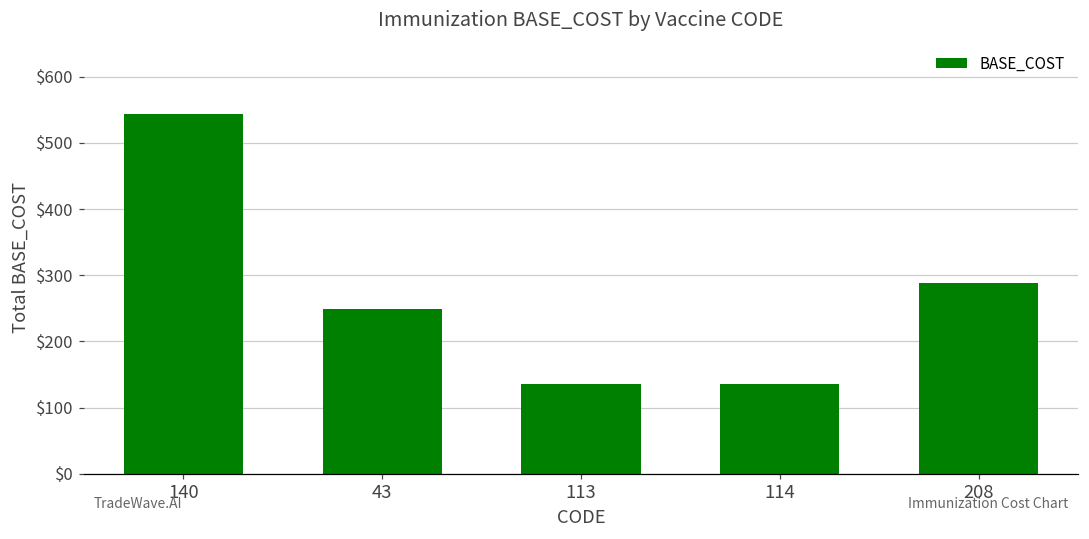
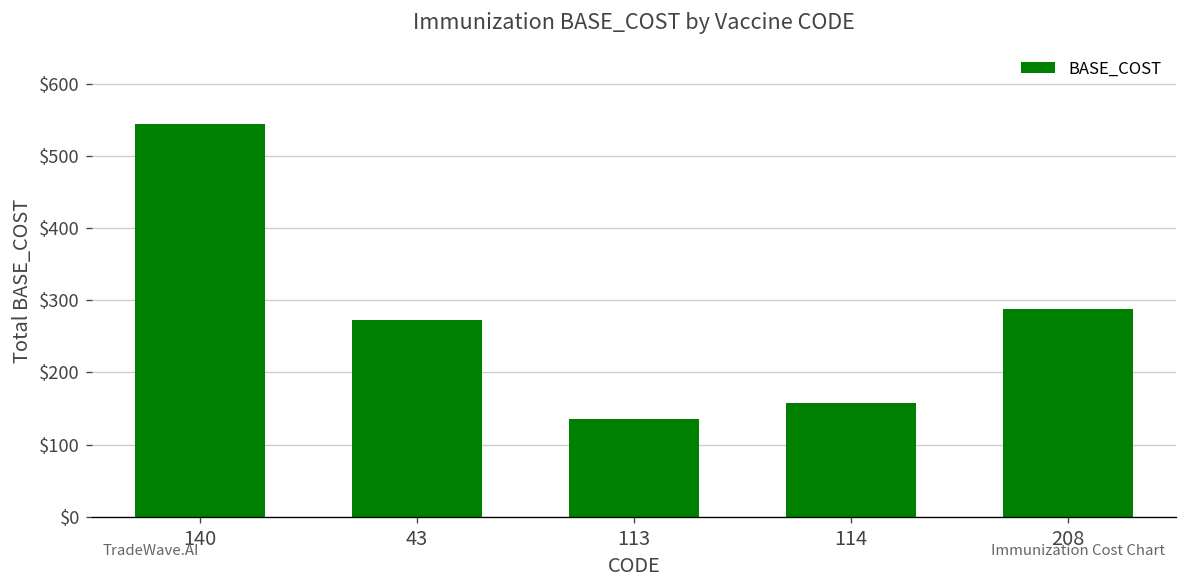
  {
    "140": "$540",
-   "43": "$250",
+   "43": "$270",
    "113": "$140",
-   "114": "$140",
+   "114": "$160",
    "208": "$290"
  }
